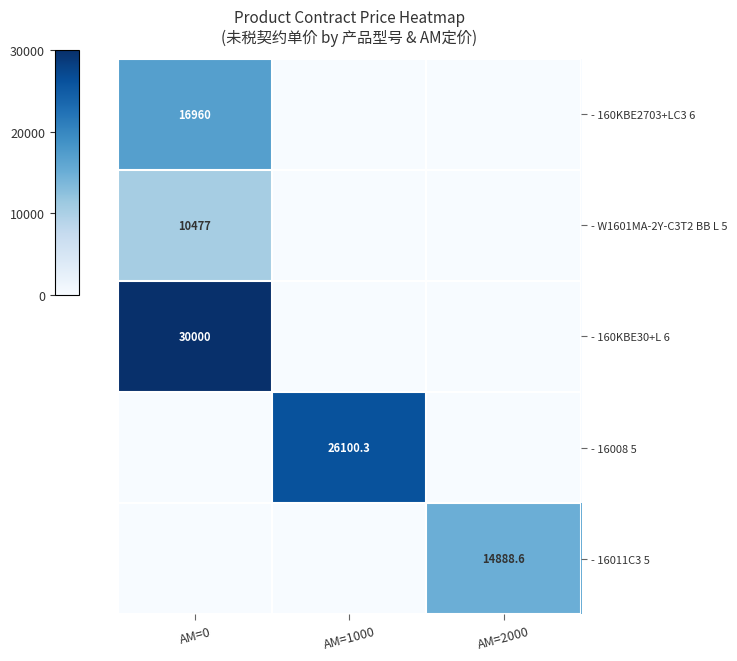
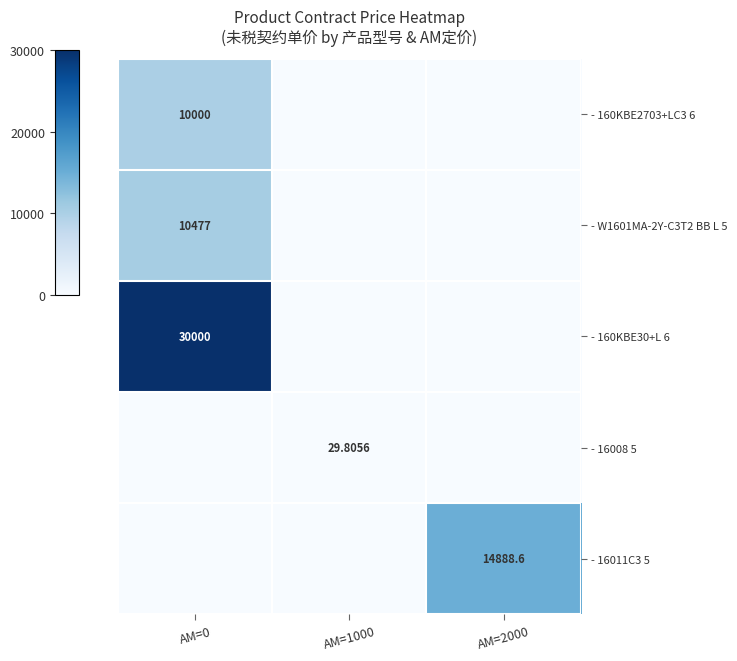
  {
    "- 160KBE2703+LC3 6": {
-     "AM=0": 16960
+     "AM=0": 10000
    },
    "- W1601MA-2Y-C3T2 BB L 5": {
      "AM=0": 10477
    },
    "- 160KBE30+L 6": {
      "AM=0": 30000
    },
    "- 16008 5": {
-     "AM=1000": 26100.3
+     "AM=1000": 29.8056
    },
    "- 16011C3 5": {
      "AM=2000": 14888.6
    }
  }
